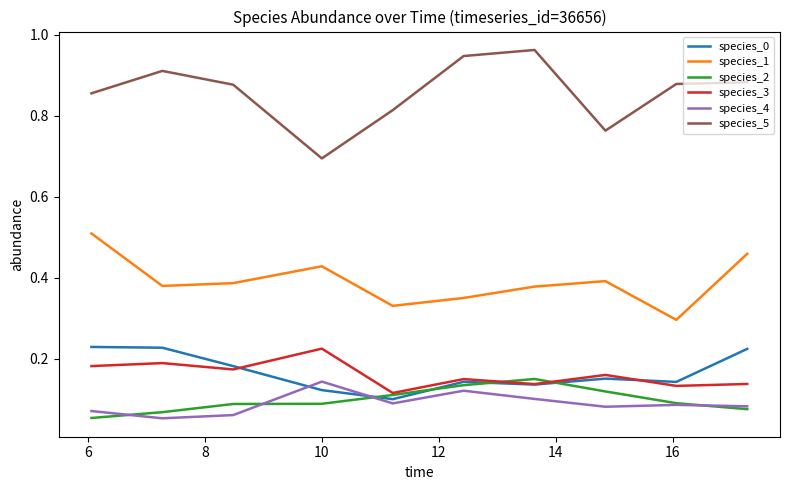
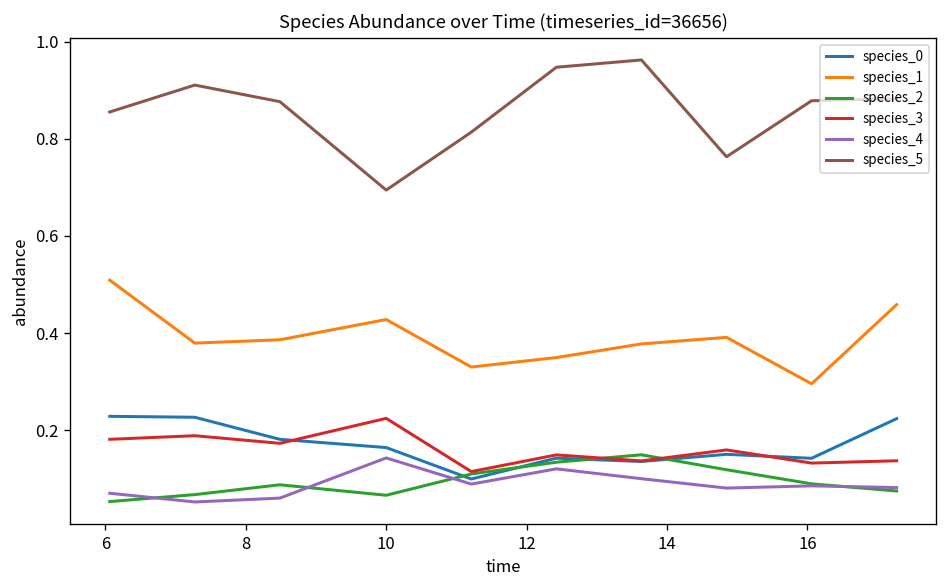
  {
    "species_0": {
-     "10": 0.12
+     "10": 0.16
    },
    "species_1": {
      "10": 0.43
    },
    "species_2": {
-     "10": 0.09
+     "10": 0.07
    },
    "species_3": {
      "10": 0.22
    },
    "species_4": {
      "10": 0.14
    },
    "species_5": {
      "10": 0.69
    }
  }
